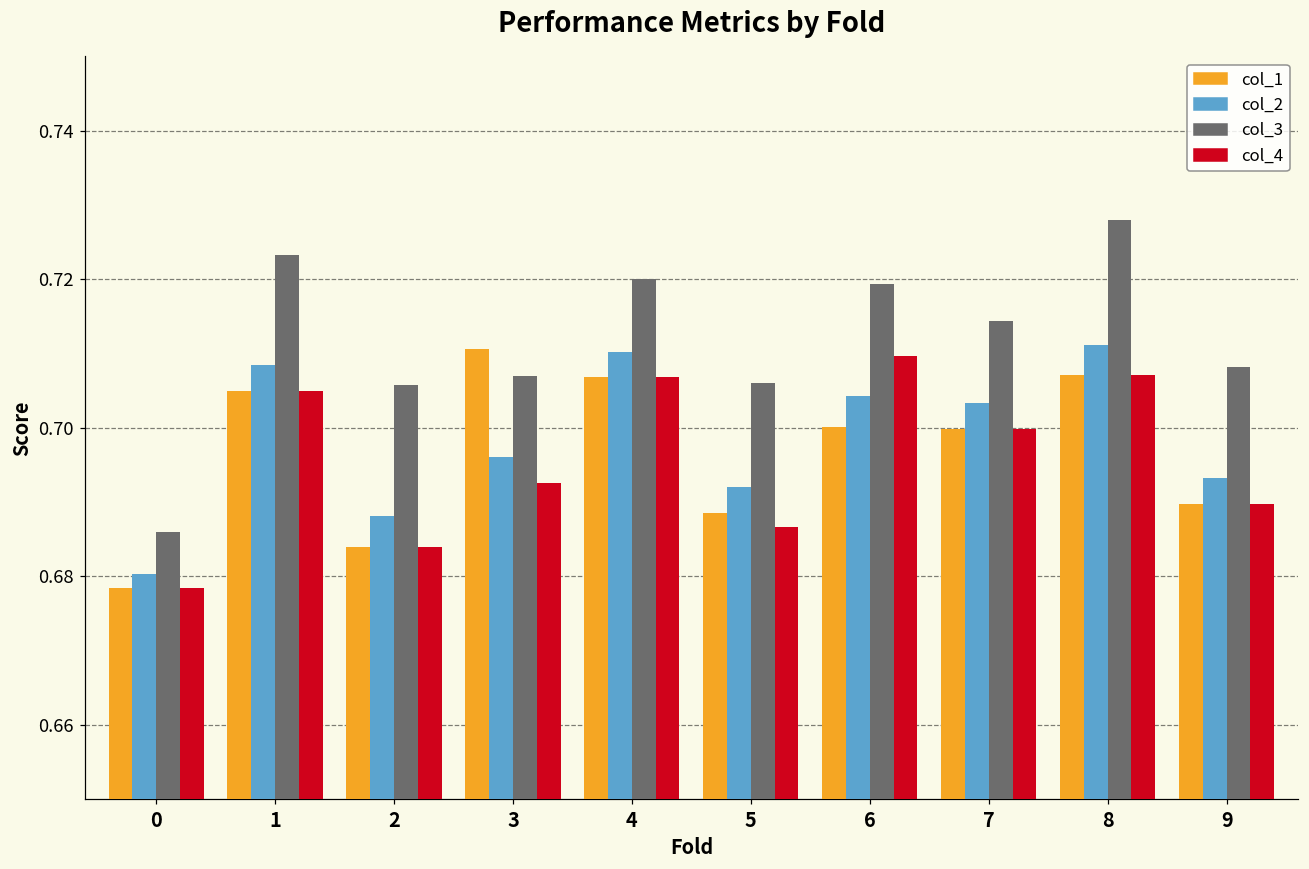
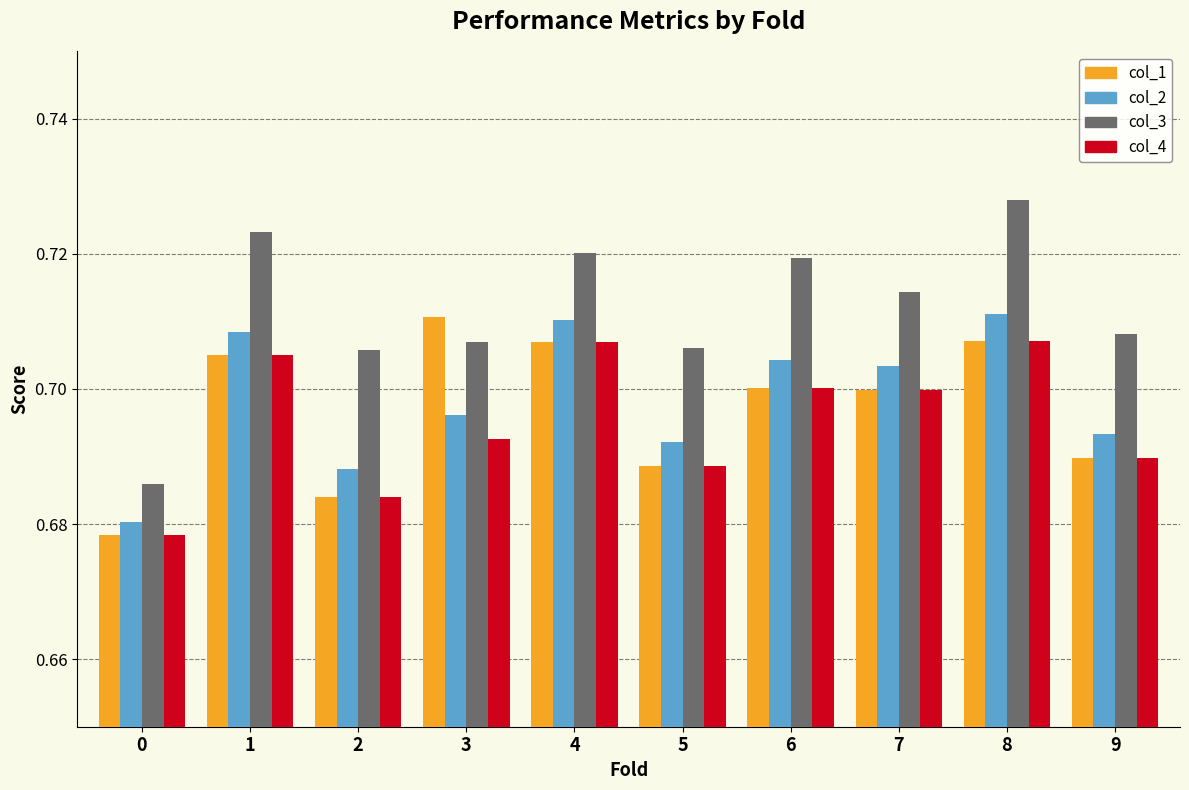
  {
    "col_1": {
      "0": 0.678,
      "1": 0.705,
      "2": 0.684,
      "3": 0.711,
      "4": 0.707,
      "5": 0.689,
      "6": 0.700,
      "7": 0.700,
      "8": 0.707,
      "9": 0.690
    },
    "col_2": {
      "0": 0.680,
      "1": 0.709,
      "2": 0.688,
      "3": 0.696,
      "4": 0.710,
      "5": 0.692,
      "6": 0.704,
      "7": 0.703,
      "8": 0.711,
      "9": 0.693
    },
    "col_3": {
      "0": 0.686,
      "1": 0.723,
      "2": 0.706,
      "3": 0.707,
      "4": 0.720,
      "5": 0.706,
      "6": 0.719,
      "7": 0.714,
      "8": 0.728,
      "9": 0.708
    },
    "col_4": {
      "0": 0.678,
      "1": 0.705,
      "2": 0.684,
      "3": 0.693,
      "4": 0.707,
-     "5": 0.687,
-     "6": 0.710,
+     "5": 0.689,
+     "6": 0.700,
      "7": 0.700,
      "8": 0.707,
      "9": 0.690
    }
  }
